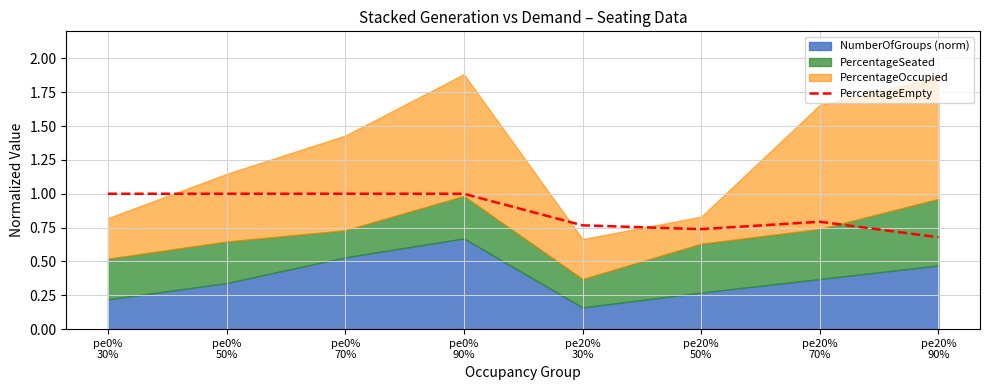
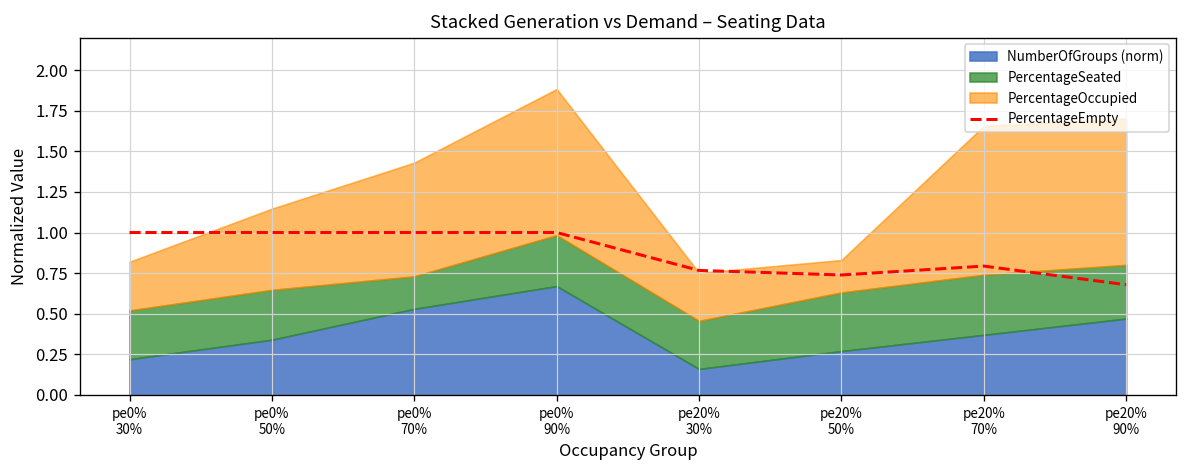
  {
    "PercentageEmpty": {
      "pe0% 30%": 1.00,
      "pe0% 50%": 1.00,
      "pe0% 70%": 1.00,
      "pe20% 50%": 0.74,
      "pe20% 70%": 0.79,
      "pe20% 90%": 0.68
    },
    "NumberOfGroups (norm)": {
      "pe0% 30%": 0.22,
      "pe0% 50%": 0.34,
      "pe0% 70%": 0.53,
      "pe0% 90%": 0.67,
      "pe20% 30%": 0.16,
      "pe20% 50%": 0.27,
      "pe20% 70%": 0.37,
      "pe20% 90%": 0.47
    },
    "PercentageSeated": {
      "pe0% 30%": 0.30,
      "pe0% 50%": 0.31,
      "pe0% 70%": 0.20,
-     "pe20% 30%": 0.21,
+     "pe20% 30%": 0.30,
      "pe20% 50%": 0.36,
      "pe20% 70%": 0.37,
-     "pe20% 90%": 0.49
+     "pe20% 90%": 0.33
    },
    "PercentageOccupied": {
      "pe0% 30%": 0.30,
      "pe0% 50%": 0.50,
      "pe0% 70%": 0.70,
      "pe0% 90%": 0.90,
      "pe20% 50%": 0.20,
      "pe20% 70%": 0.92
    }
  }
